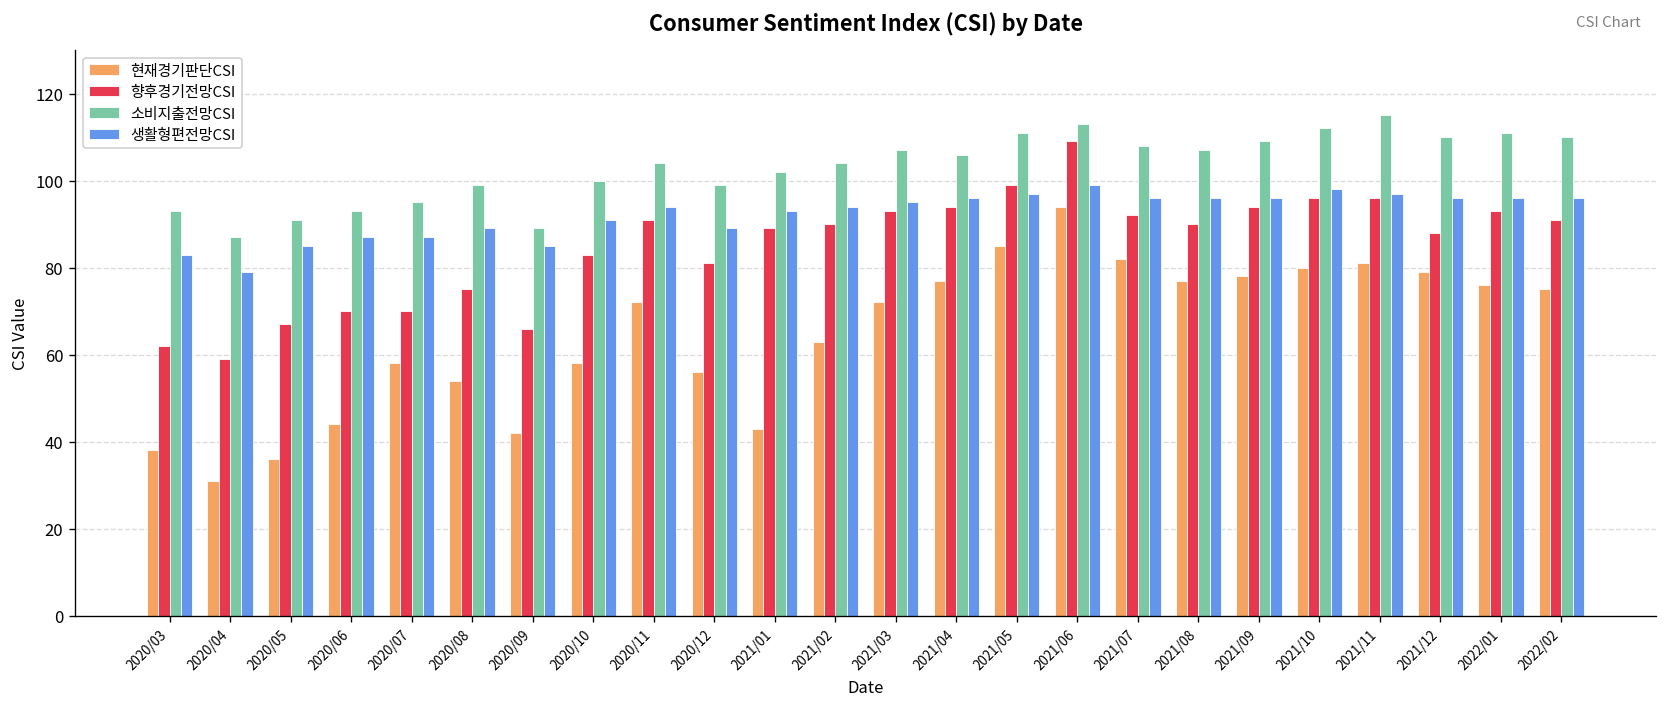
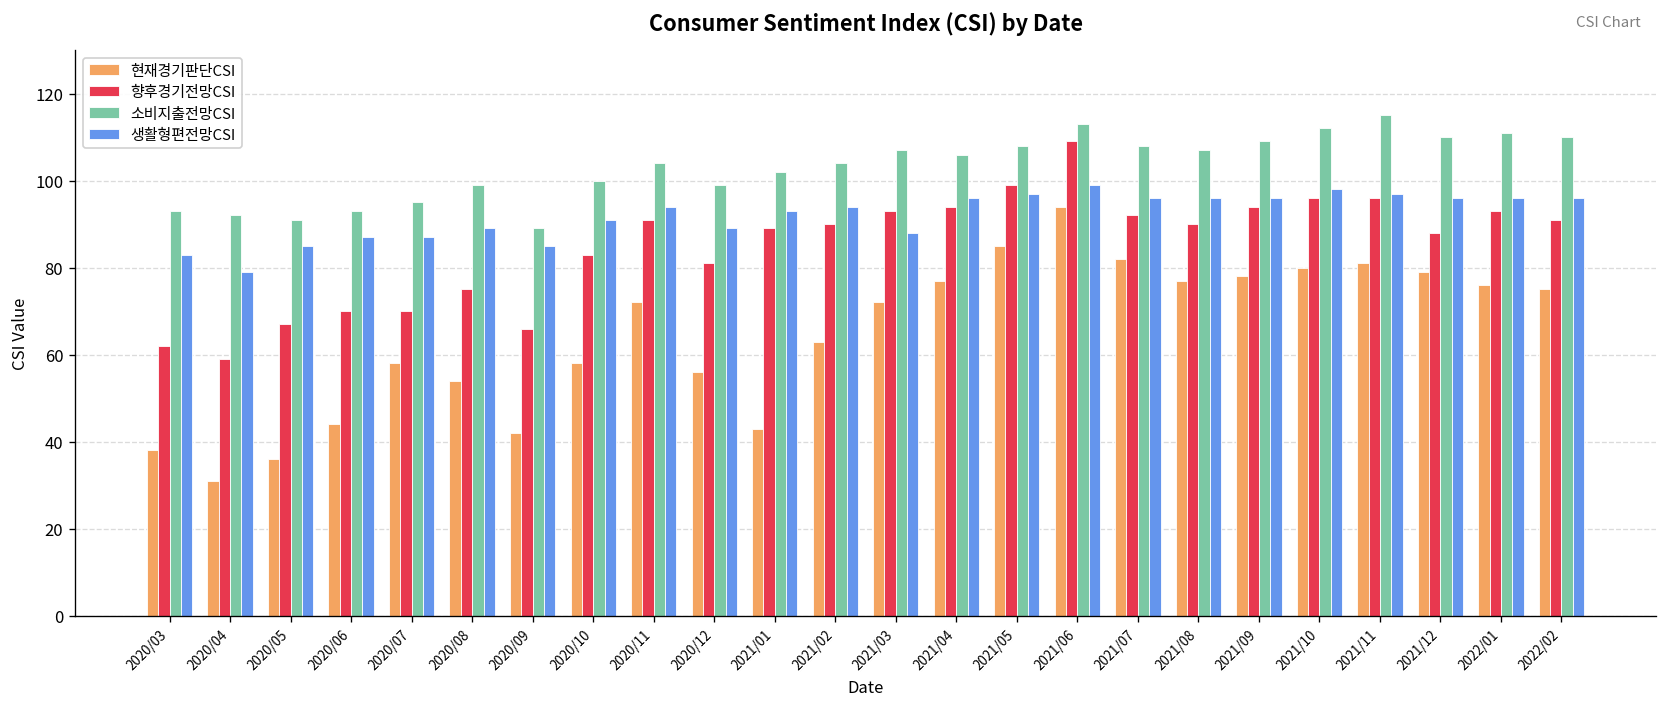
  {
    "현재경기판단CSI": {
      "2020/03": 38,
      "2020/04": 31,
      "2020/05": 36,
      "2020/06": 44,
      "2020/07": 58,
      "2020/08": 54,
      "2020/09": 42,
      "2020/10": 58,
      "2020/11": 72,
      "2020/12": 56,
      "2021/01": 43,
      "2021/02": 63,
      "2021/03": 72,
      "2021/04": 77,
      "2021/05": 85,
      "2021/06": 94,
      "2021/07": 82,
      "2021/08": 77,
      "2021/09": 78,
      "2021/10": 80,
      "2021/11": 81,
      "2021/12": 79,
      "2022/01": 76,
      "2022/02": 75
    },
    "향후경기전망CSI": {
      "2020/03": 62,
      "2020/04": 59,
      "2020/05": 67,
      "2020/06": 70,
      "2020/07": 70,
      "2020/08": 75,
      "2020/09": 66,
      "2020/10": 83,
      "2020/11": 91,
      "2020/12": 81,
      "2021/01": 89,
      "2021/02": 90,
      "2021/03": 93,
      "2021/04": 94,
      "2021/05": 99,
      "2021/06": 109,
      "2021/07": 92,
      "2021/08": 90,
      "2021/09": 94,
      "2021/10": 96,
      "2021/11": 96,
      "2021/12": 88,
      "2022/01": 93,
      "2022/02": 91
    },
    "소비지출전망CSI": {
      "2020/03": 93,
-     "2020/04": 87,
+     "2020/04": 92,
      "2020/05": 91,
      "2020/06": 93,
      "2020/07": 95,
      "2020/08": 99,
      "2020/09": 89,
      "2020/10": 100,
      "2020/11": 104,
      "2020/12": 99,
      "2021/01": 102,
      "2021/02": 104,
      "2021/03": 107,
      "2021/04": 106,
-     "2021/05": 111,
+     "2021/05": 108,
      "2021/06": 113,
      "2021/07": 108,
      "2021/08": 107,
      "2021/09": 109,
      "2021/10": 112,
      "2021/11": 115,
      "2021/12": 110,
      "2022/01": 111,
      "2022/02": 110
    },
    "생활형편전망CSI": {
      "2020/03": 83,
      "2020/04": 79,
      "2020/05": 85,
      "2020/06": 87,
      "2020/07": 87,
      "2020/08": 89,
      "2020/09": 85,
      "2020/10": 91,
      "2020/11": 94,
      "2020/12": 89,
      "2021/01": 93,
      "2021/02": 94,
-     "2021/03": 95,
+     "2021/03": 88,
      "2021/04": 96,
      "2021/05": 97,
      "2021/06": 99,
      "2021/07": 96,
      "2021/08": 96,
      "2021/09": 96,
      "2021/10": 98,
      "2021/11": 97,
      "2021/12": 96,
      "2022/01": 96,
      "2022/02": 96
    }
  }
